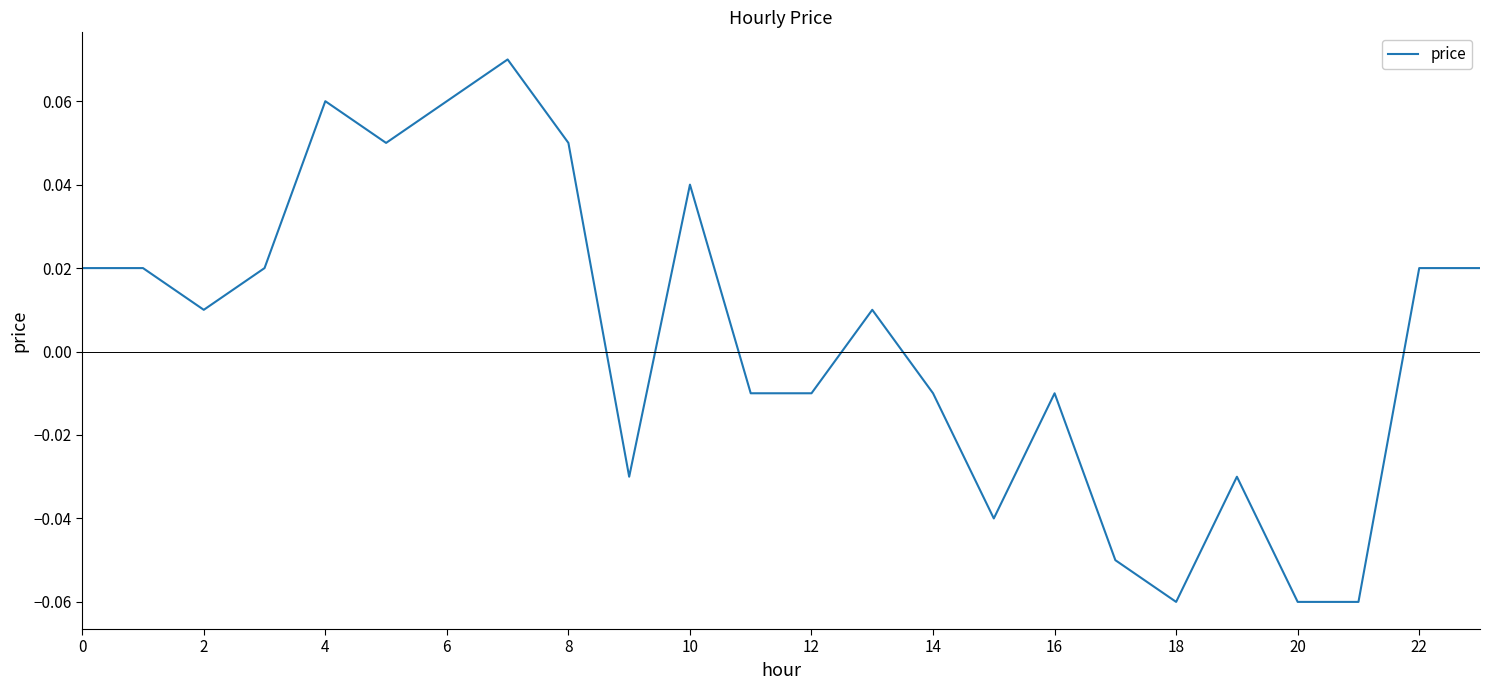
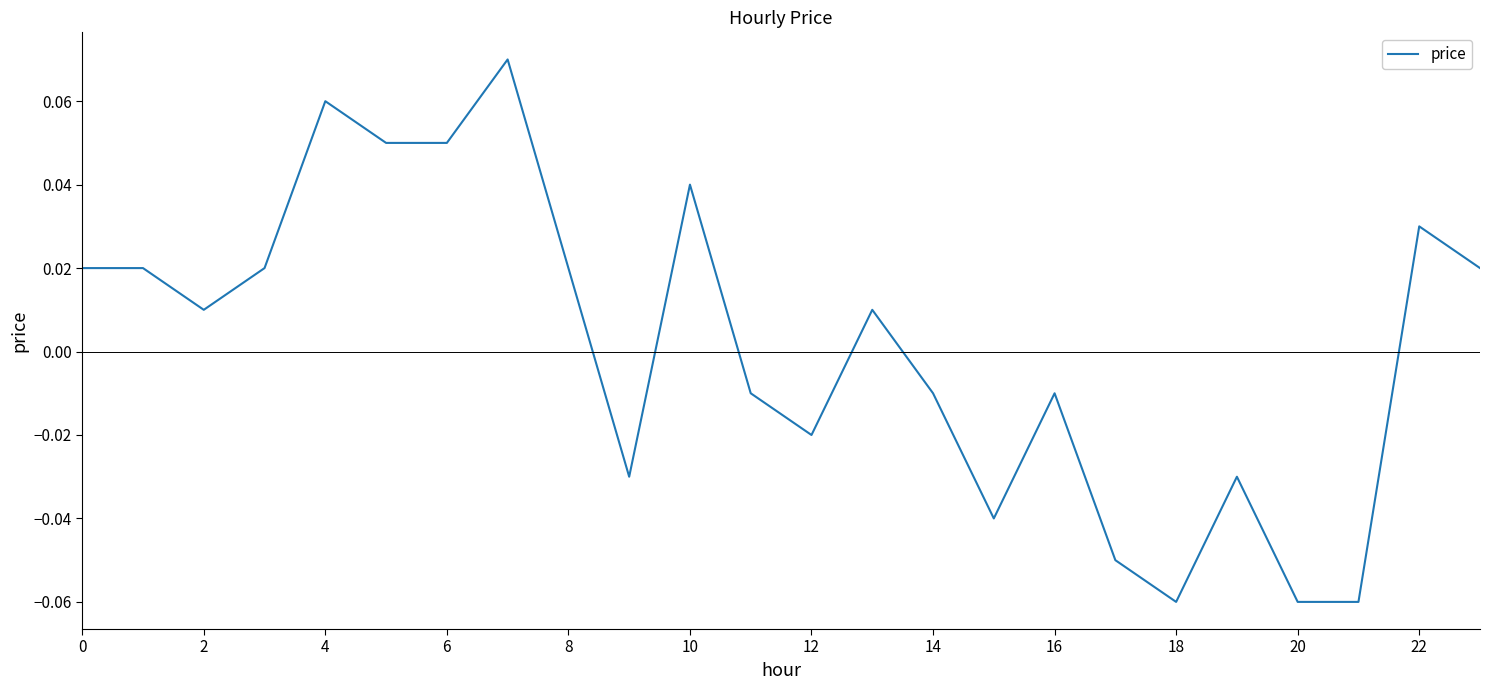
  {
    "0": 0.02,
    "2": 0.01,
    "4": 0.06,
-   "6": 0.06,
-   "8": 0.05,
+   "6": 0.05,
+   "8": 0.02,
    "10": 0.04,
-   "12": -0.01,
+   "12": -0.02,
    "14": -0.01,
    "16": -0.01,
    "18": -0.06,
    "20": -0.06,
-   "22": 0.02
+   "22": 0.03
  }
